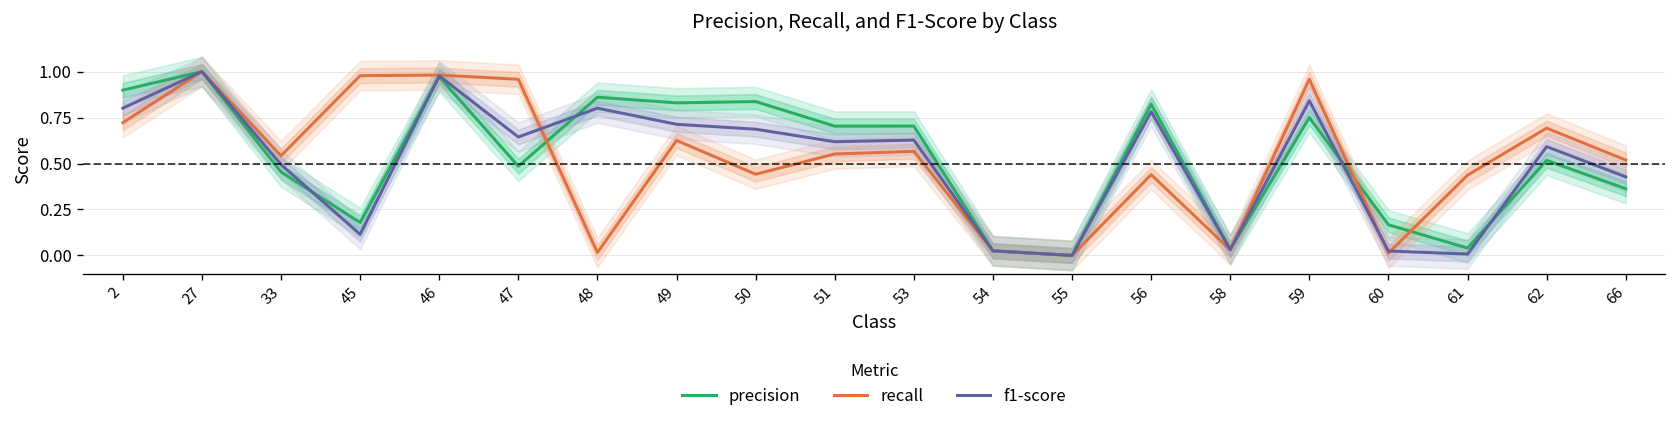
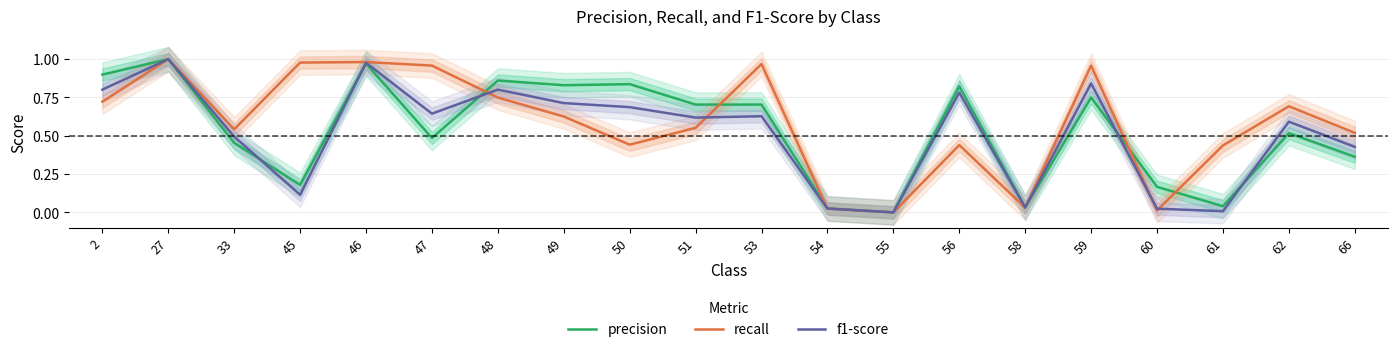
  {
    "recall": {
      "2": 0.72,
      "45": 0.98,
      "47": 0.96,
-     "48": 0.02,
+     "48": 0.75,
      "49": 0.63,
      "50": 0.44,
      "51": 0.55,
-     "53": 0.57,
+     "53": 0.97,
      "56": 0.44,
      "59": 0.96,
      "61": 0.44,
      "62": 0.69
    },
    "f1-score": {
      "45": 0.11,
      "47": 0.64,
      "50": 0.69,
      "53": 0.63,
      "56": 0.78,
      "61": 0.01
    }
  }
